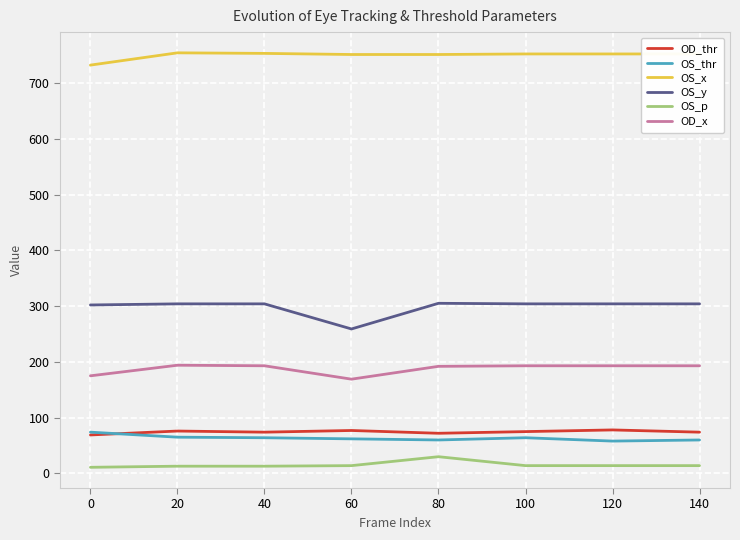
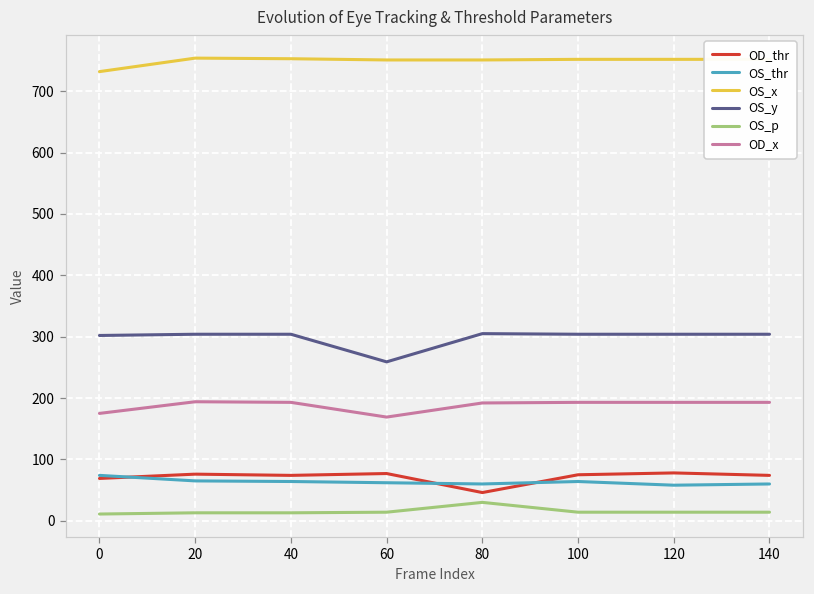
  {
    "OD_thr": {
      "0": 70,
      "20": 80,
      "40": 70,
      "60": 80,
-     "80": 70,
+     "80": 50,
      "100": 80,
      "120": 80,
      "140": 70
    },
    "OS_thr": {
      "0": 70,
      "20": 70,
      "40": 60,
      "60": 60,
      "80": 60,
      "100": 60,
      "120": 60,
      "140": 60
    },
    "OS_x": {
      "0": 730,
      "20": 750,
      "40": 750,
      "60": 750,
      "80": 750,
      "100": 750,
      "120": 750
    },
    "OS_y": {
      "0": 300,
      "20": 300,
      "40": 300,
      "60": 260,
      "80": 310,
      "100": 300,
      "120": 300,
      "140": 300
    },
    "OS_p": {
      "0": 10,
      "20": 10,
      "40": 10,
      "60": 10,
      "80": 30,
      "100": 10,
      "120": 10,
      "140": 10
    },
    "OD_x": {
      "0": 180,
      "20": 190,
      "40": 190,
      "60": 170,
      "80": 190,
      "100": 190,
      "120": 190,
      "140": 190
    }
  }
